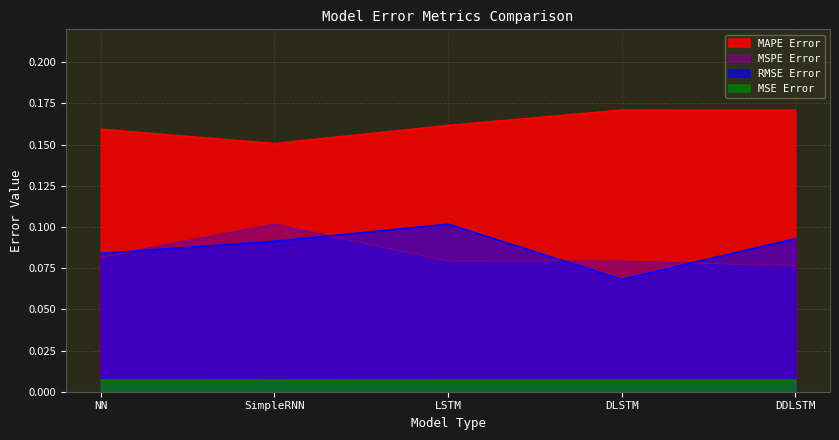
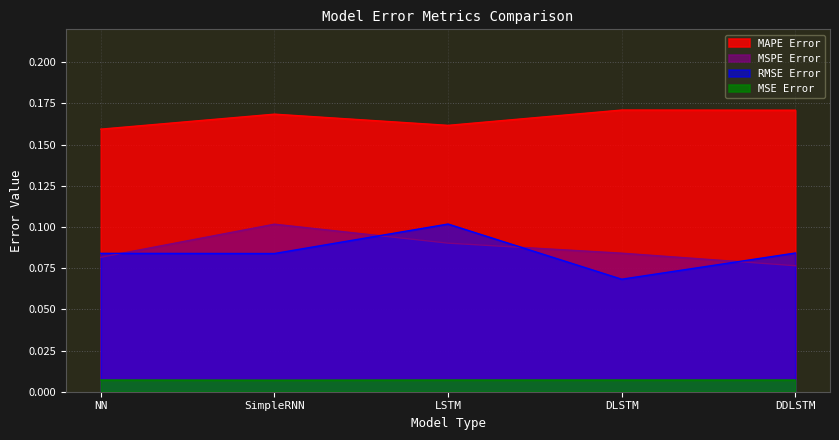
  {
    "MAPE Error": {
      "NN": 0.159,
-     "SimpleRNN": 0.151,
+     "SimpleRNN": 0.169,
      "LSTM": 0.162,
      "DLSTM": 0.171,
      "DDLSTM": 0.171
    },
    "MSPE Error": {
      "NN": 0.082,
      "SimpleRNN": 0.102,
-     "LSTM": 0.079,
-     "DLSTM": 0.079,
+     "LSTM": 0.090,
+     "DLSTM": 0.084,
      "DDLSTM": 0.077
    },
    "RMSE Error": {
      "NN": 0.084,
-     "SimpleRNN": 0.091,
+     "SimpleRNN": 0.084,
      "LSTM": 0.102,
      "DLSTM": 0.068,
-     "DDLSTM": 0.093
+     "DDLSTM": 0.084
    },
    "MSE Error": {
      "NN": 0.007,
      "SimpleRNN": 0.007,
      "LSTM": 0.007,
      "DLSTM": 0.007,
      "DDLSTM": 0.007
    }
  }
